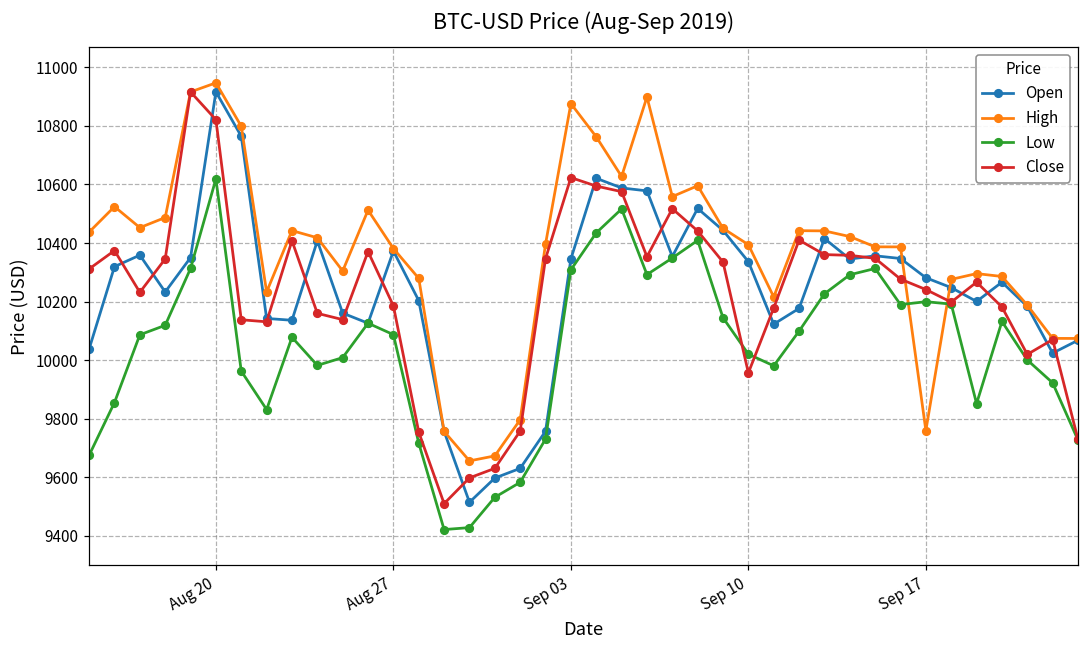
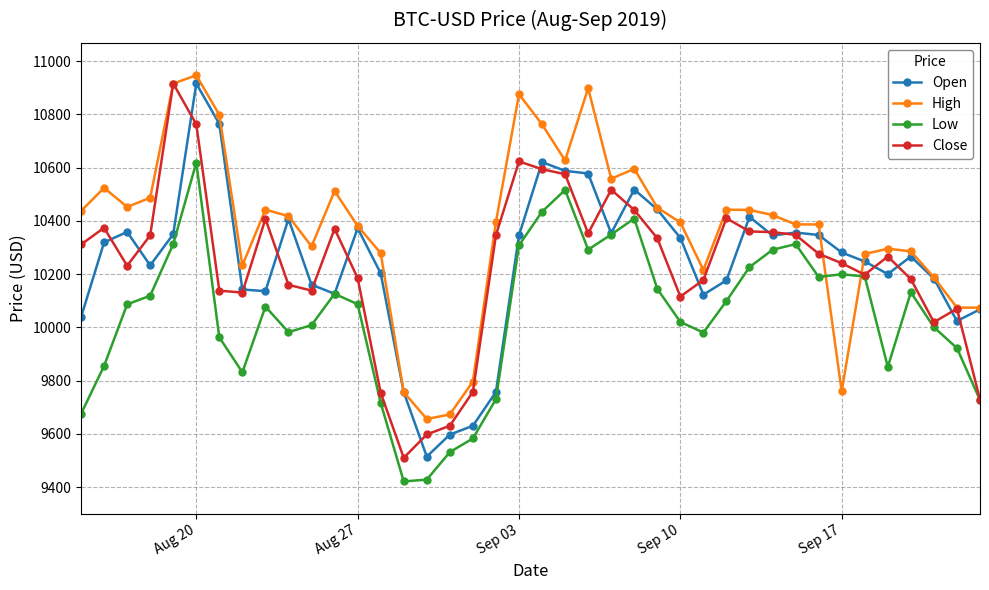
  {
    "Open": {
      "Aug 20": 10920,
      "Sep 03": 10350,
      "Sep 10": 10340,
      "Sep 17": 10280
    },
    "High": {
      "Aug 20": 10950,
      "Sep 03": 10880,
      "Sep 10": 10390,
      "Sep 17": 9760
    },
    "Low": {
      "Aug 20": 10620,
      "Aug 27": 10090,
      "Sep 03": 10310,
      "Sep 10": 10020,
      "Sep 17": 10200
    },
    "Close": {
-     "Aug 20": 10820,
+     "Aug 20": 10760,
      "Aug 27": 10190,
      "Sep 03": 10620,
-     "Sep 10": 9960,
+     "Sep 10": 10120,
      "Sep 17": 10240
    }
  }
